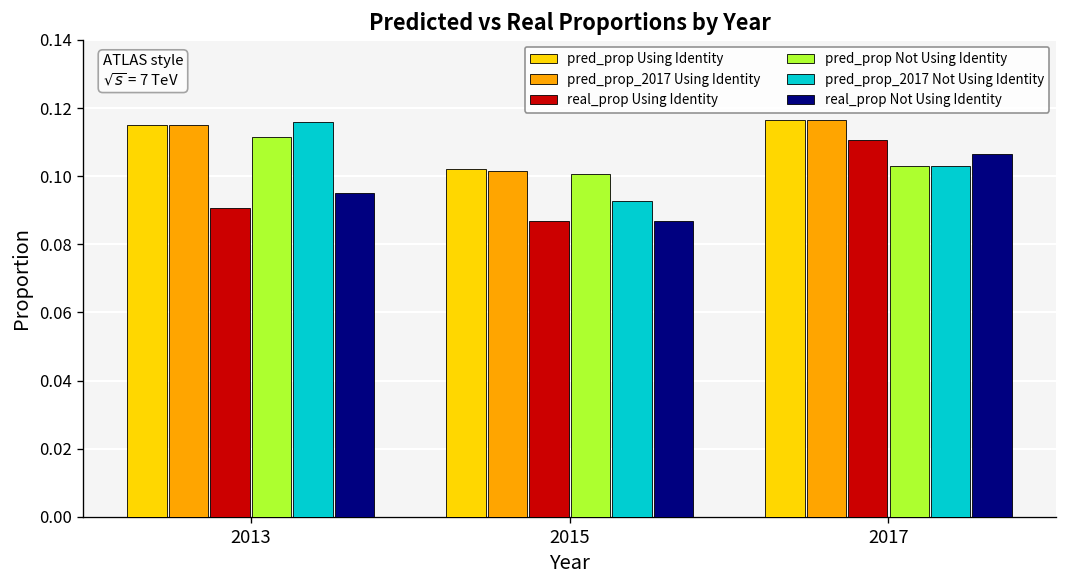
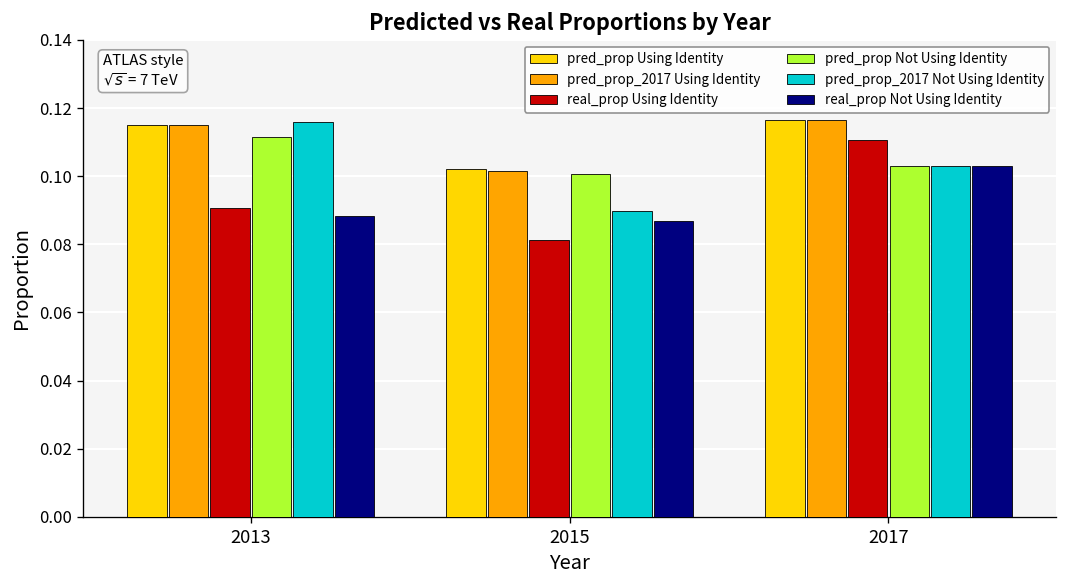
  {
    "real_prop Using Identity": {
      "2013": 0.091,
-     "2015": 0.087,
+     "2015": 0.081,
      "2017": 0.111
    },
    "pred_prop Not Using Identity": {
      "2013": 0.112,
      "2015": 0.101,
      "2017": 0.103
    },
    "pred_prop_2017 Not Using Identity": {
      "2013": 0.116,
-     "2015": 0.093,
+     "2015": 0.090,
      "2017": 0.103
    },
    "real_prop Not Using Identity": {
-     "2013": 0.095,
+     "2013": 0.088,
      "2015": 0.087,
-     "2017": 0.107
+     "2017": 0.103
    }
  }
